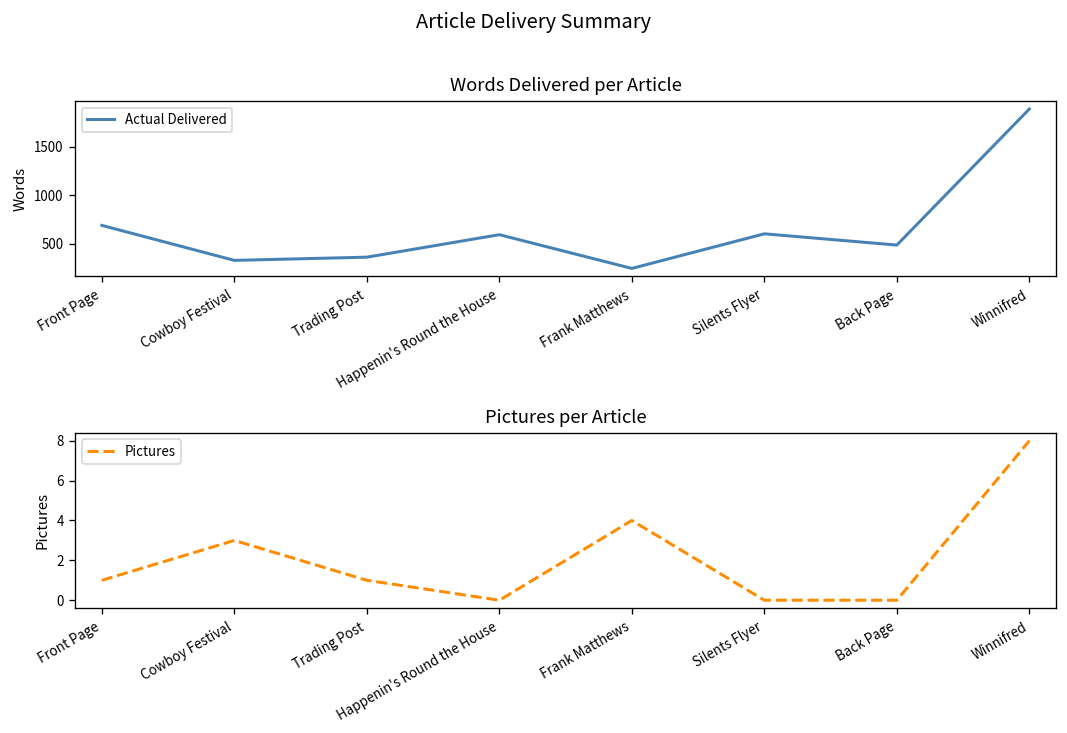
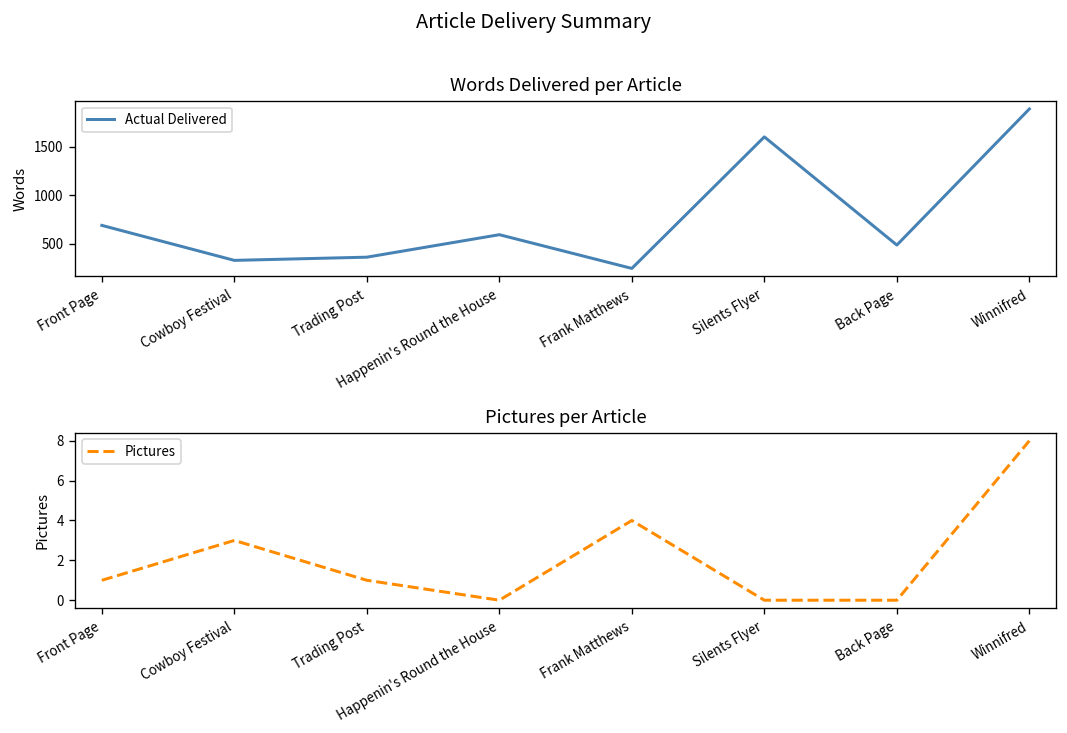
  {
    "Words Delivered per Article": {
      "Front Page": 700,
      "Cowboy Festival": 300,
      "Trading Post": 400,
      "Happenin's Round the House": 600,
      "Frank Matthews": 200,
-     "Silents Flyer": 600,
+     "Silents Flyer": 1600,
      "Back Page": 500,
      "Winnifred": 1900
    },
    "Pictures per Article": {
      "Front Page": 1.0,
      "Cowboy Festival": 3.0,
      "Trading Post": 1.0,
      "Happenin's Round the House": 0.0,
      "Frank Matthews": 4.0,
      "Silents Flyer": 0.0,
      "Back Page": 0.0,
      "Winnifred": 8.0
    }
  }
